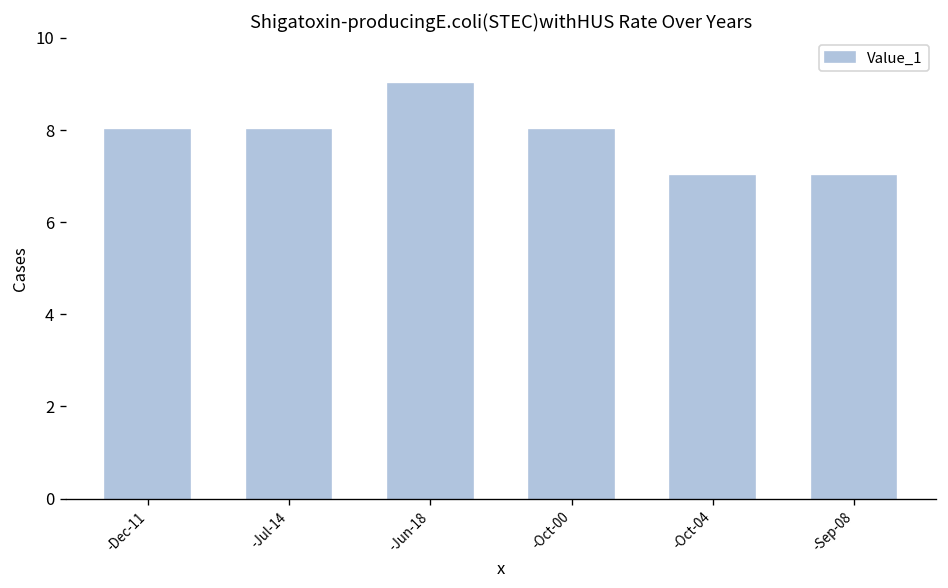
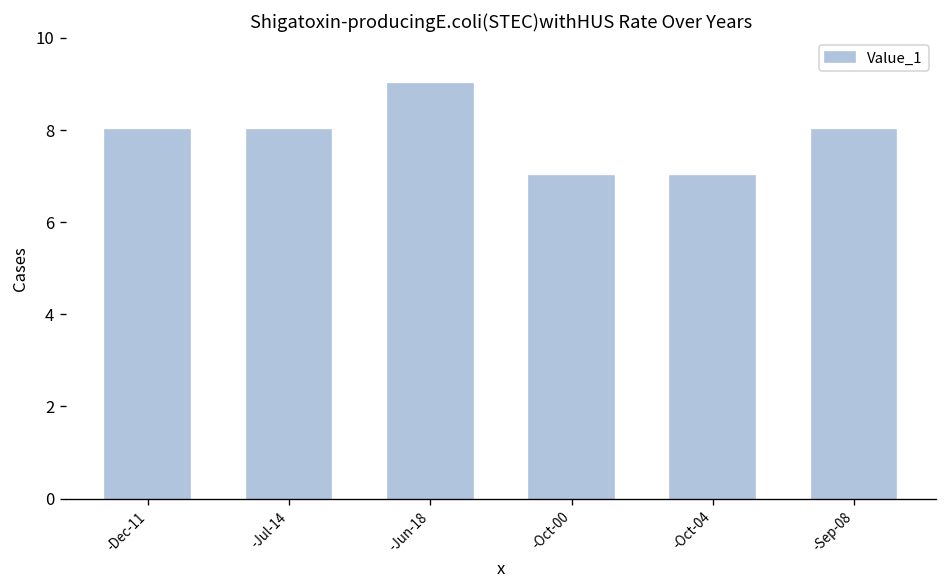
  {
    "-Dec-11": 8,
    "-Jul-14": 8,
    "-Jun-18": 9,
-   "-Oct-00": 8,
+   "-Oct-00": 7,
    "-Oct-04": 7,
-   "-Sep-08": 7
+   "-Sep-08": 8
  }
